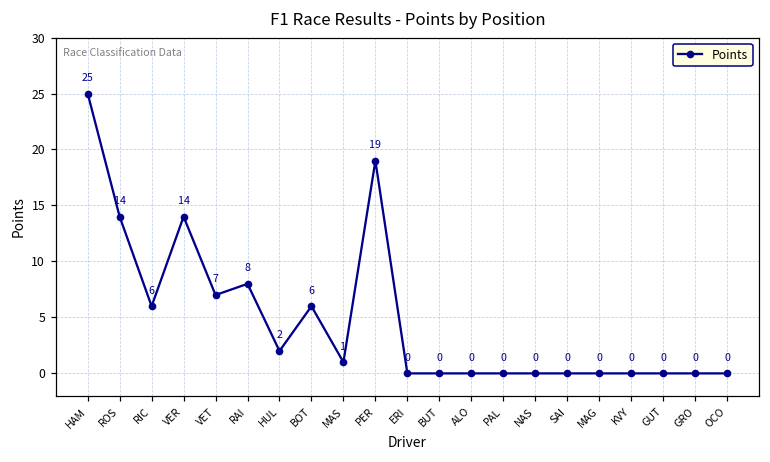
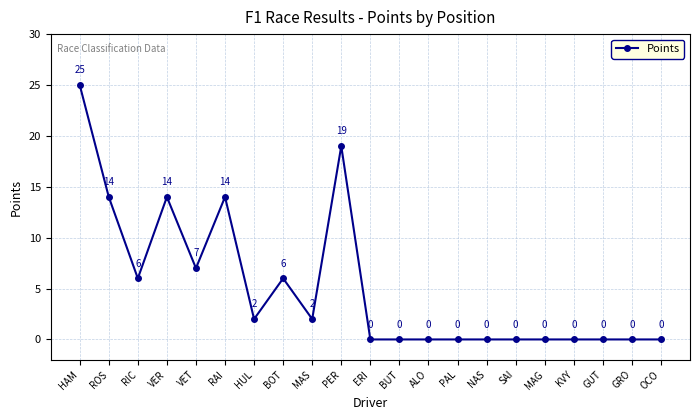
  {
    "HAM": 25,
    "ROS": 14,
    "RIC": 6,
    "VER": 14,
    "VET": 7,
-   "RAI": 8,
+   "RAI": 14,
    "HUL": 2,
    "BOT": 6,
-   "MAS": 1,
+   "MAS": 2,
    "PER": 19,
    "ERI": 0,
    "BUT": 0,
    "ALO": 0,
    "PAL": 0,
    "NAS": 0,
    "SAI": 0,
    "MAG": 0,
    "KVY": 0,
    "GUT": 0,
    "GRO": 0,
    "OCO": 0
  }
